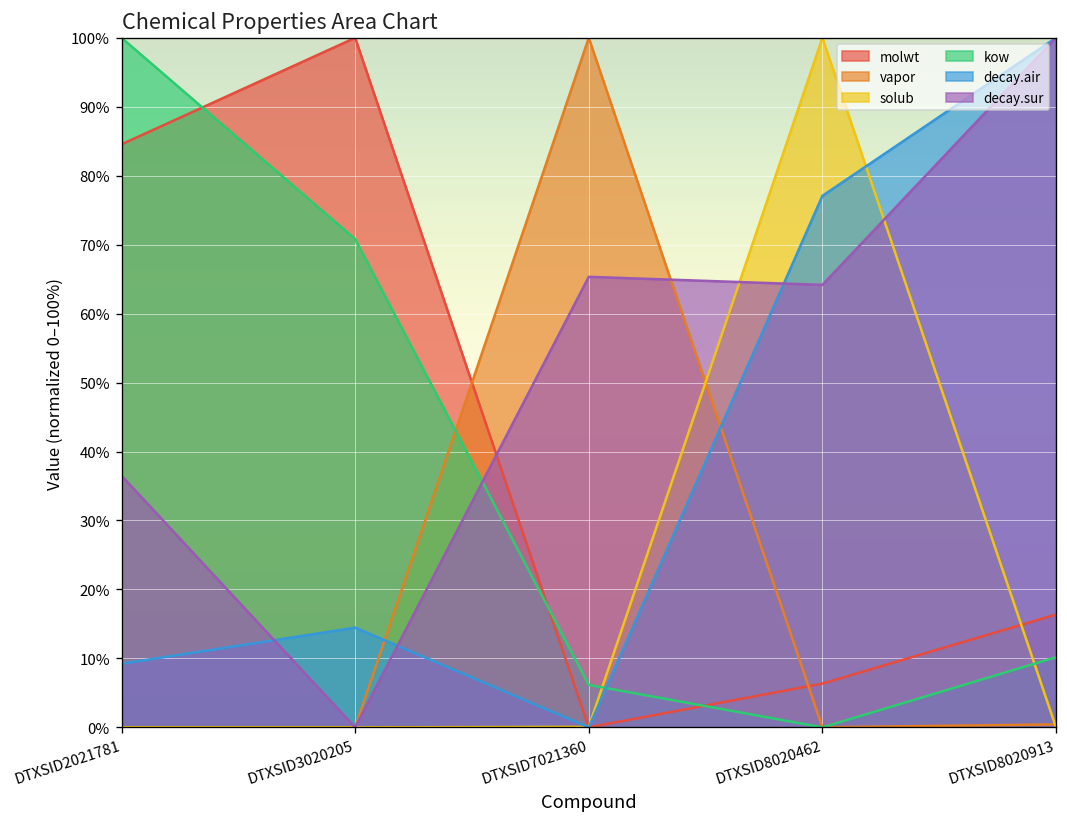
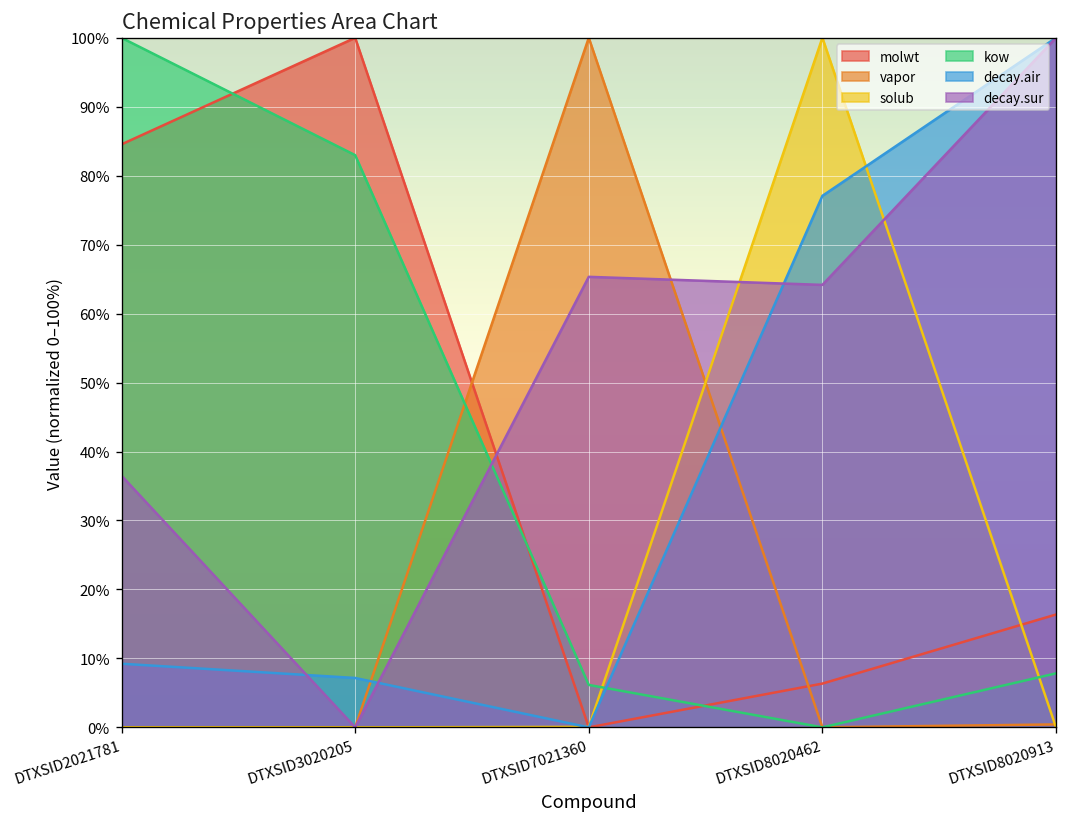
  {
    "solub": {
      "DTXSID8020462": "100%"
    },
    "kow": {
      "DTXSID2021781": "100%",
-     "DTXSID3020205": "71%",
+     "DTXSID3020205": "83%",
      "DTXSID7021360": "6%",
-     "DTXSID8020913": "10%"
+     "DTXSID8020913": "8%"
    },
    "decay.air": {
      "DTXSID2021781": "9%",
-     "DTXSID3020205": "14%",
+     "DTXSID3020205": "7%",
      "DTXSID8020462": "77%"
    },
    "decay.sur": {
      "DTXSID2021781": "36%",
      "DTXSID7021360": "65%",
      "DTXSID8020462": "64%"
    }
  }
